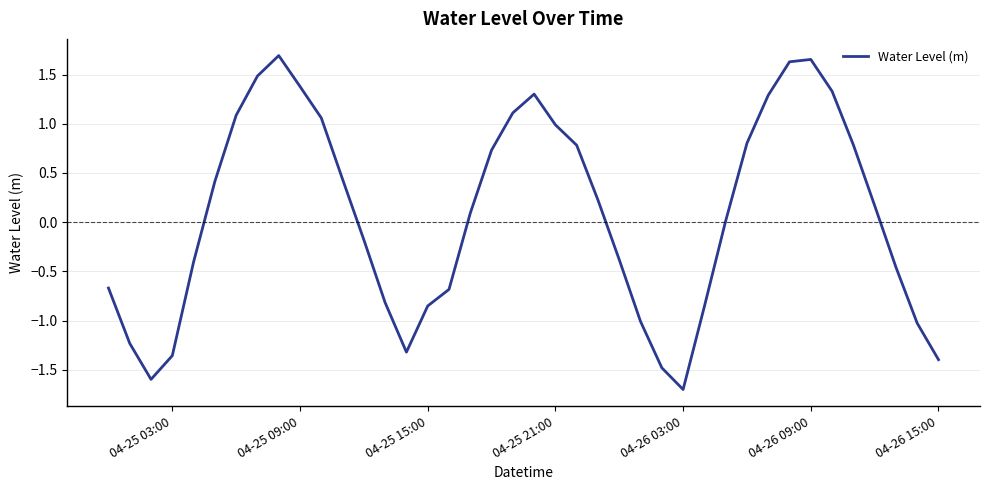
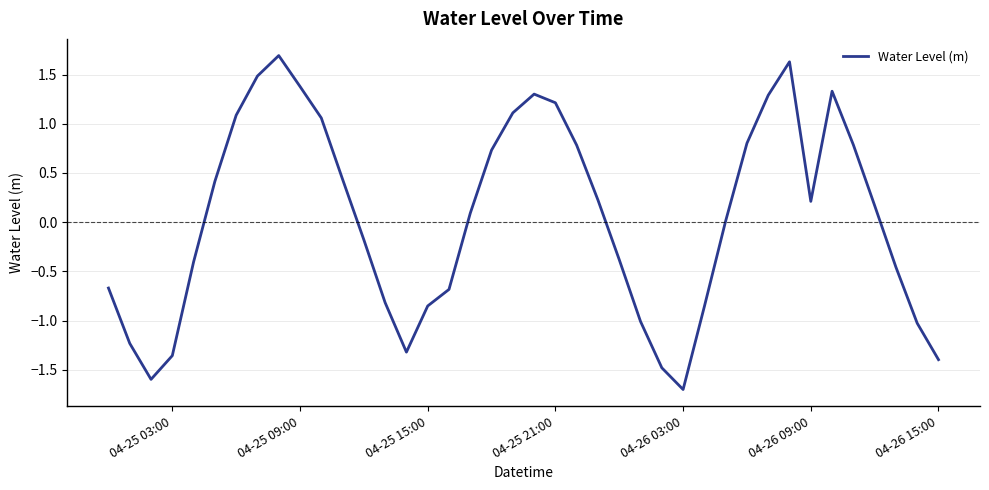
  {
    "04-25 03:00": -1.4,
    "04-25 09:00": 1.4,
    "04-25 15:00": -0.9,
-   "04-25 21:00": 1.0,
+   "04-25 21:00": 1.2,
    "04-26 03:00": -1.7,
-   "04-26 09:00": 1.7,
+   "04-26 09:00": 0.2,
    "04-26 15:00": -1.4
  }
